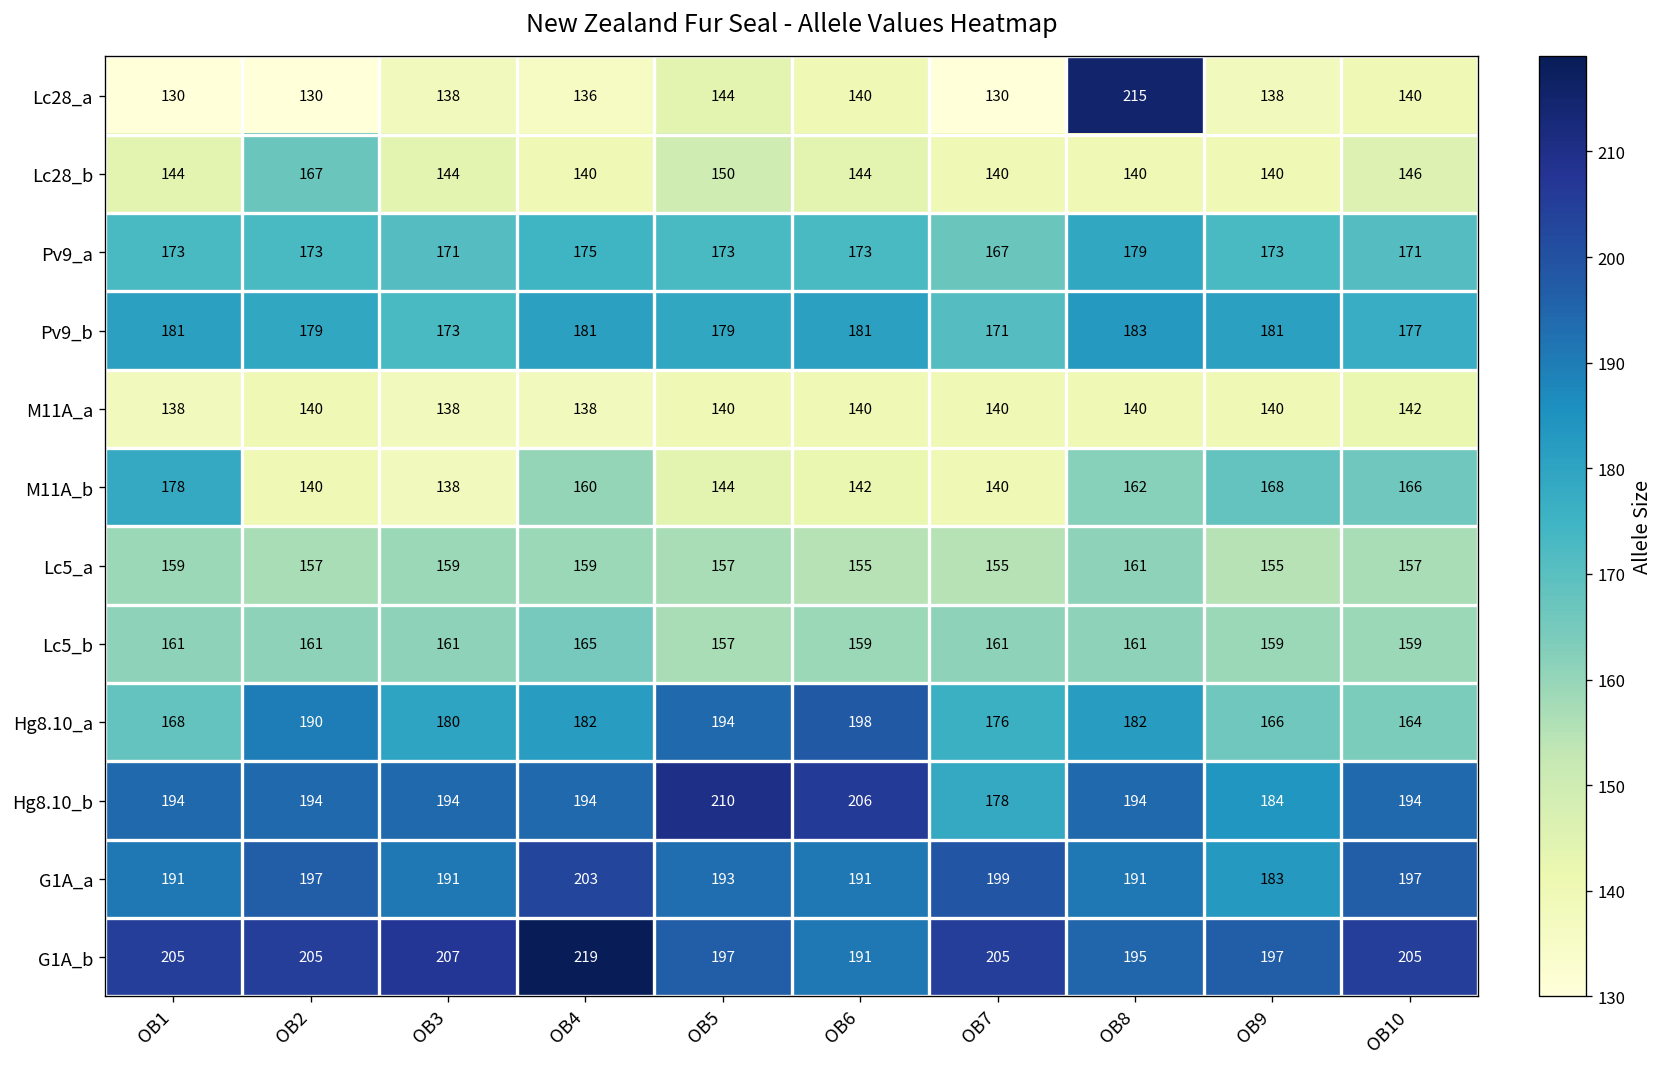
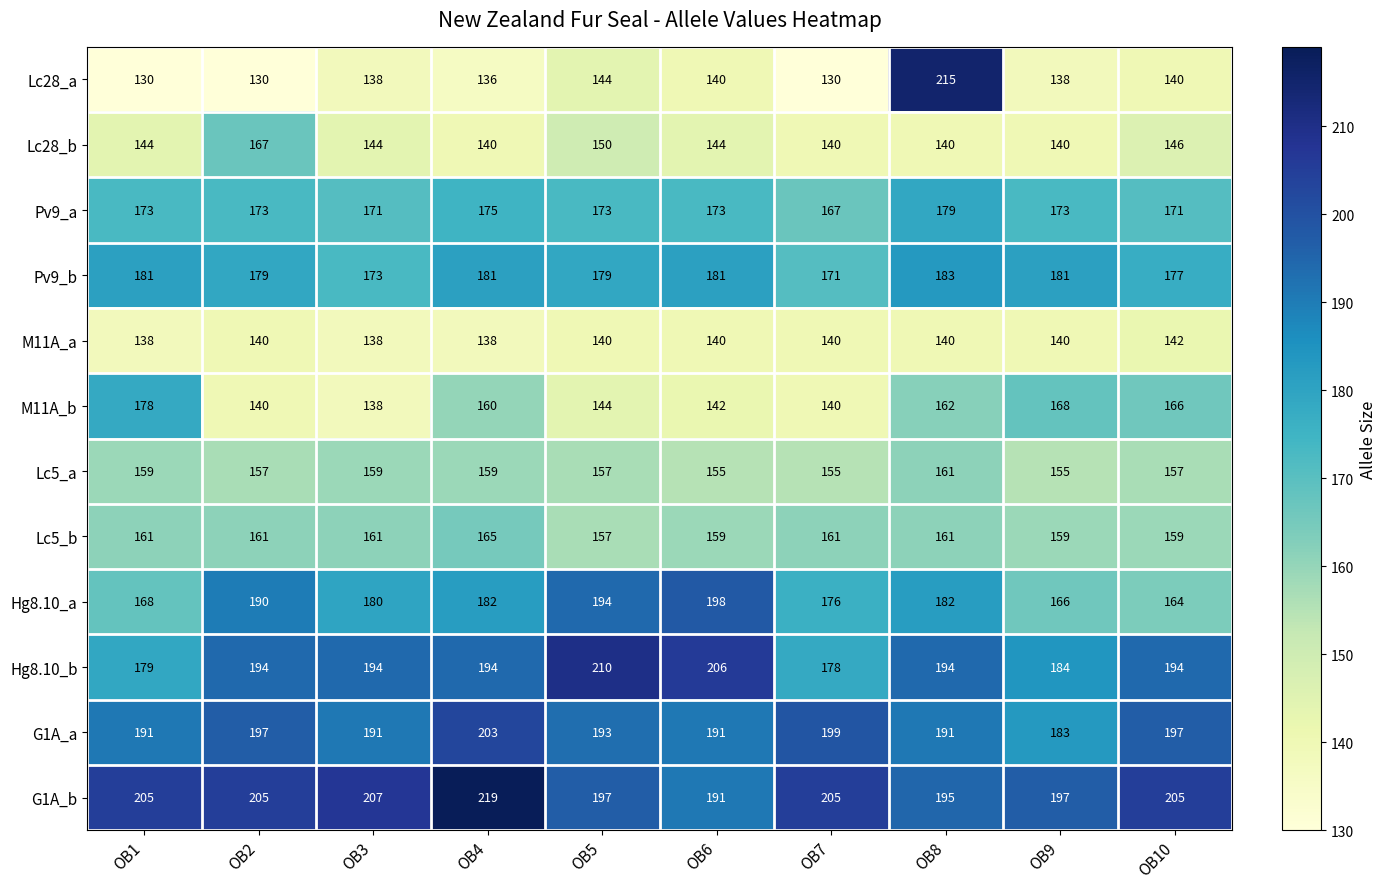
  {
    "Lc28_a": {
      "OB1": 130,
      "OB2": 130,
      "OB3": 138,
      "OB4": 136,
      "OB5": 144,
      "OB6": 140,
      "OB7": 130,
      "OB8": 215,
      "OB9": 138,
      "OB10": 140
    },
    "Lc28_b": {
      "OB1": 144,
      "OB2": 167,
      "OB3": 144,
      "OB4": 140,
      "OB5": 150,
      "OB6": 144,
      "OB7": 140,
      "OB8": 140,
      "OB9": 140,
      "OB10": 146
    },
    "Pv9_a": {
      "OB1": 173,
      "OB2": 173,
      "OB3": 171,
      "OB4": 175,
      "OB5": 173,
      "OB6": 173,
      "OB7": 167,
      "OB8": 179,
      "OB9": 173,
      "OB10": 171
    },
    "Pv9_b": {
      "OB1": 181,
      "OB2": 179,
      "OB3": 173,
      "OB4": 181,
      "OB5": 179,
      "OB6": 181,
      "OB7": 171,
      "OB8": 183,
      "OB9": 181,
      "OB10": 177
    },
    "M11A_a": {
      "OB1": 138,
      "OB2": 140,
      "OB3": 138,
      "OB4": 138,
      "OB5": 140,
      "OB6": 140,
      "OB7": 140,
      "OB8": 140,
      "OB9": 140,
      "OB10": 142
    },
    "M11A_b": {
      "OB1": 178,
      "OB2": 140,
      "OB3": 138,
      "OB4": 160,
      "OB5": 144,
      "OB6": 142,
      "OB7": 140,
      "OB8": 162,
      "OB9": 168,
      "OB10": 166
    },
    "Lc5_a": {
      "OB1": 159,
      "OB2": 157,
      "OB3": 159,
      "OB4": 159,
      "OB5": 157,
      "OB6": 155,
      "OB7": 155,
      "OB8": 161,
      "OB9": 155,
      "OB10": 157
    },
    "Lc5_b": {
      "OB1": 161,
      "OB2": 161,
      "OB3": 161,
      "OB4": 165,
      "OB5": 157,
      "OB6": 159,
      "OB7": 161,
      "OB8": 161,
      "OB9": 159,
      "OB10": 159
    },
    "Hg8.10_a": {
      "OB1": 168,
      "OB2": 190,
      "OB3": 180,
      "OB4": 182,
      "OB5": 194,
      "OB6": 198,
      "OB7": 176,
      "OB8": 182,
      "OB9": 166,
      "OB10": 164
    },
    "Hg8.10_b": {
-     "OB1": 194,
+     "OB1": 179,
      "OB2": 194,
      "OB3": 194,
      "OB4": 194,
      "OB5": 210,
      "OB6": 206,
      "OB7": 178,
      "OB8": 194,
      "OB9": 184,
      "OB10": 194
    },
    "G1A_a": {
      "OB1": 191,
      "OB2": 197,
      "OB3": 191,
      "OB4": 203,
      "OB5": 193,
      "OB6": 191,
      "OB7": 199,
      "OB8": 191,
      "OB9": 183,
      "OB10": 197
    },
    "G1A_b": {
      "OB1": 205,
      "OB2": 205,
      "OB3": 207,
      "OB4": 219,
      "OB5": 197,
      "OB6": 191,
      "OB7": 205,
      "OB8": 195,
      "OB9": 197,
      "OB10": 205
    }
  }
